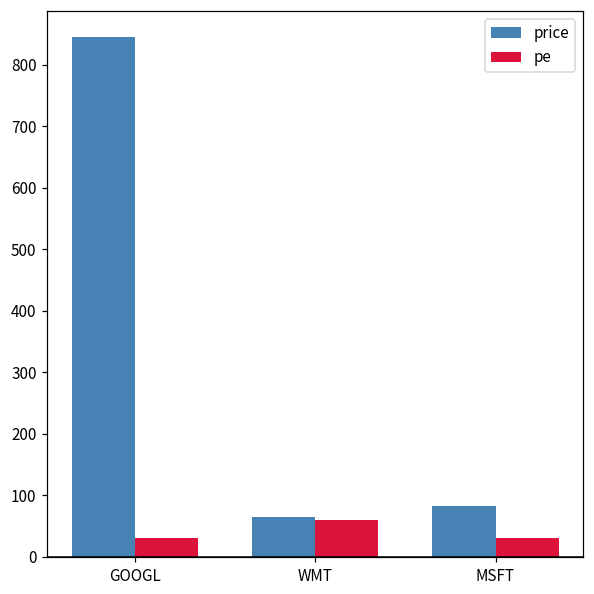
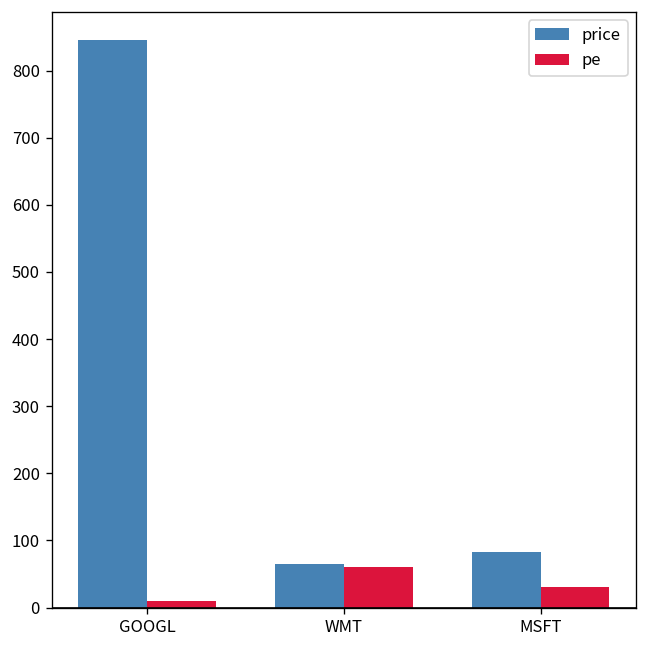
  {
    "price": {
      "GOOGL": 850,
      "WMT": 70,
      "MSFT": 80
    },
    "pe": {
-     "GOOGL": 30,
+     "GOOGL": 10,
      "WMT": 60,
      "MSFT": 30
    }
  }
